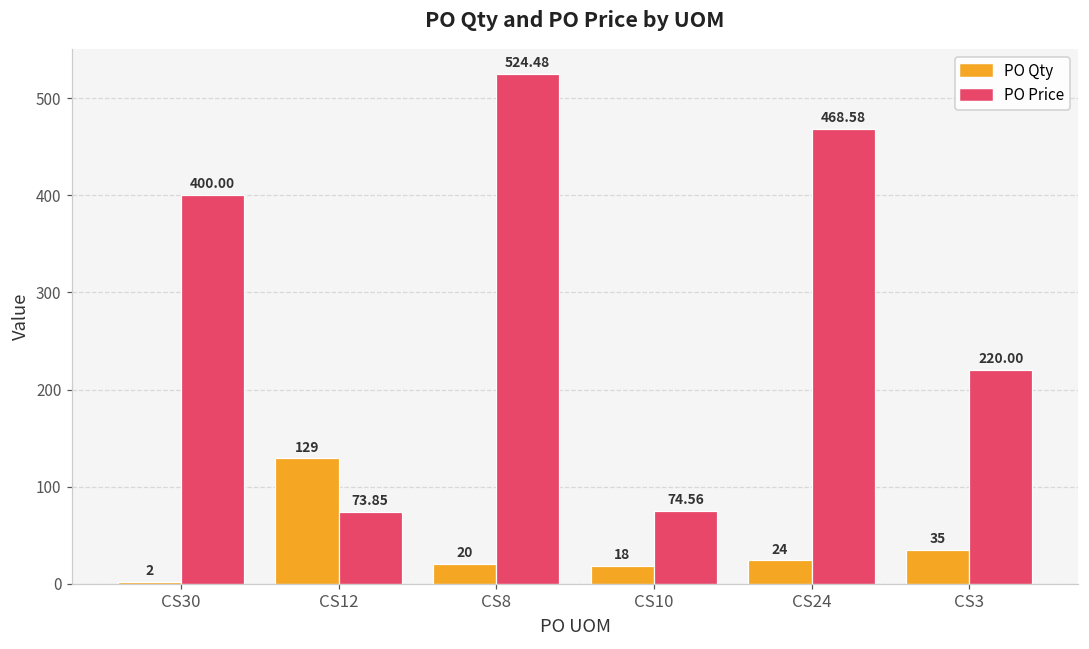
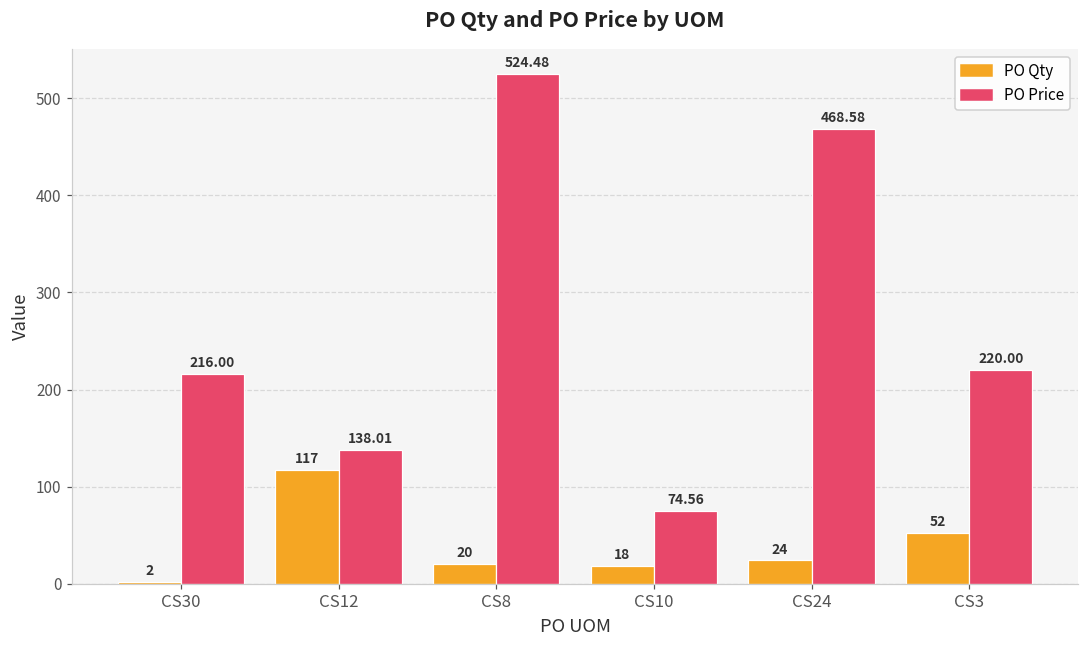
  {
    "PO Qty": {
      "CS30": 2,
-     "CS12": 129,
+     "CS12": 117,
      "CS8": 20,
      "CS10": 18,
      "CS24": 24,
-     "CS3": 35
+     "CS3": 52
    },
    "PO Price": {
-     "CS30": 400.00,
-     "CS12": 73.85,
+     "CS30": 216.00,
+     "CS12": 138.01,
      "CS8": 524.48,
      "CS10": 74.56,
      "CS24": 468.58,
      "CS3": 220.00
    }
  }
